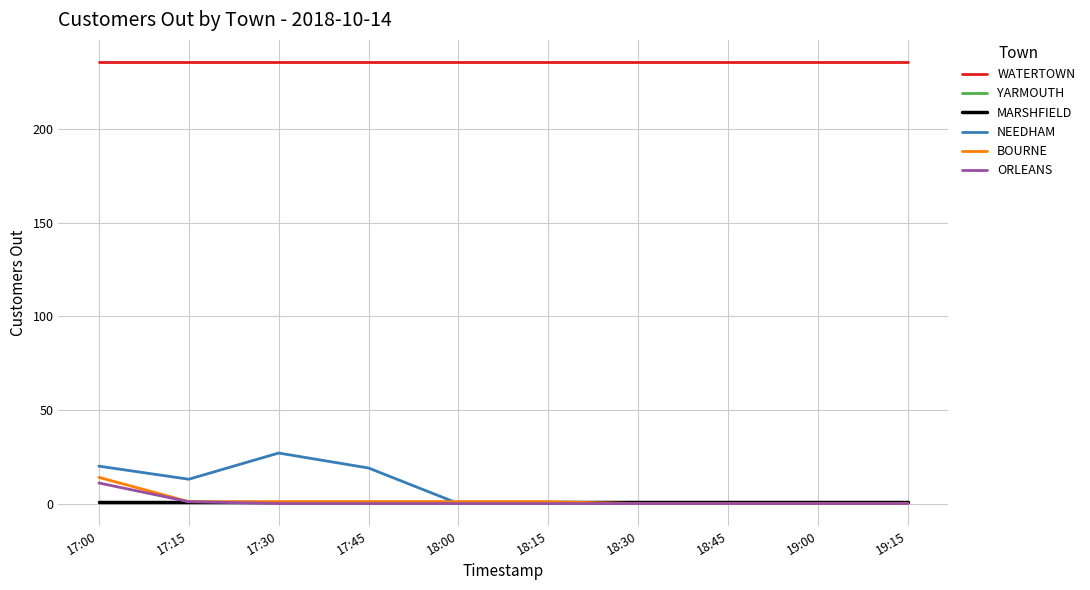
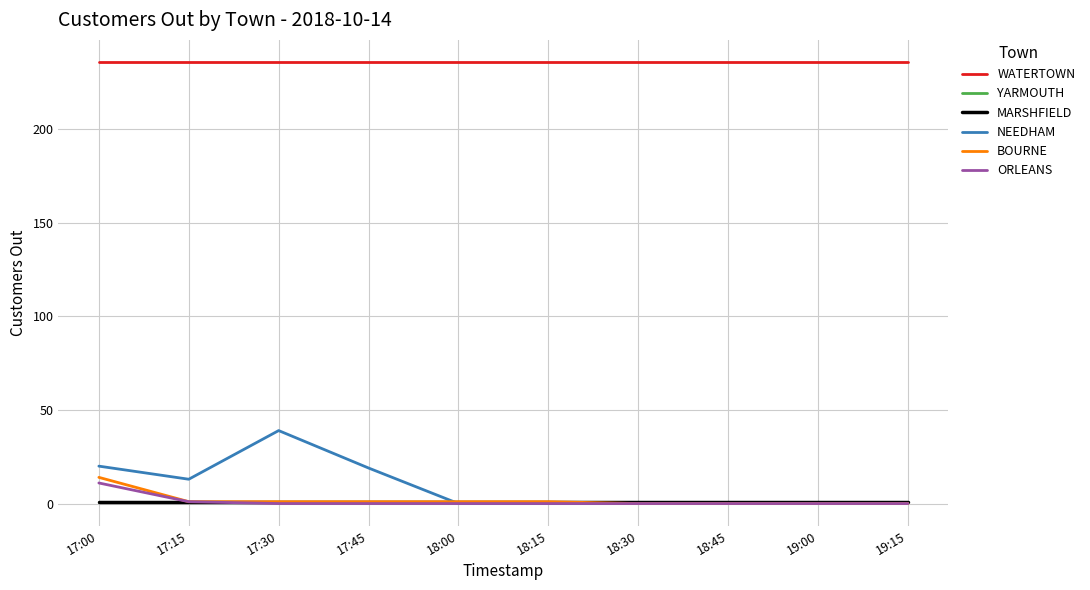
  {
    "WATERTOWN": {
      "17:00": 236,
      "17:15": 236,
      "17:30": 236,
      "17:45": 236,
      "18:00": 236,
      "18:15": 236,
      "18:30": 236,
      "18:45": 236,
      "19:00": 236,
      "19:15": 236
    },
    "MARSHFIELD": {
      "17:00": 1
    },
    "NEEDHAM": {
      "17:00": 20,
      "17:15": 13,
-     "17:30": 27,
+     "17:30": 39,
      "17:45": 19
    },
    "BOURNE": {
      "17:00": 14
    },
    "ORLEANS": {
      "17:00": 11
    }
  }
